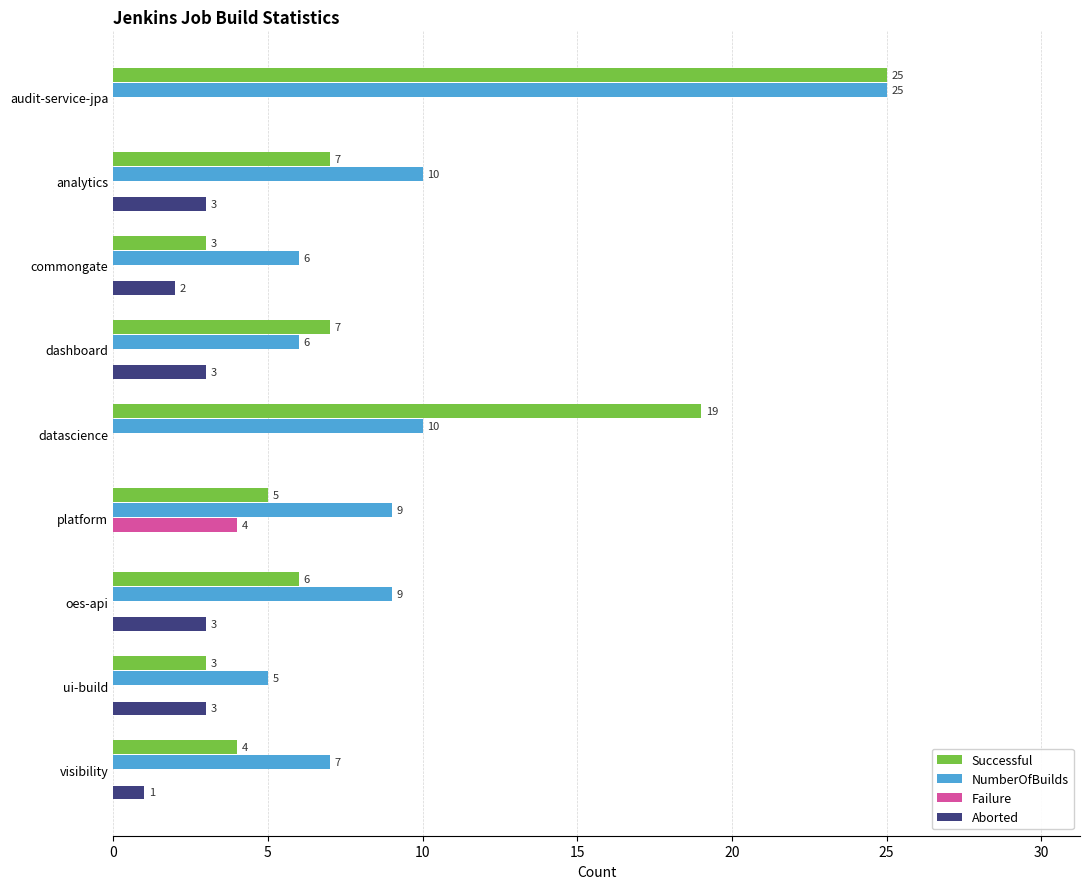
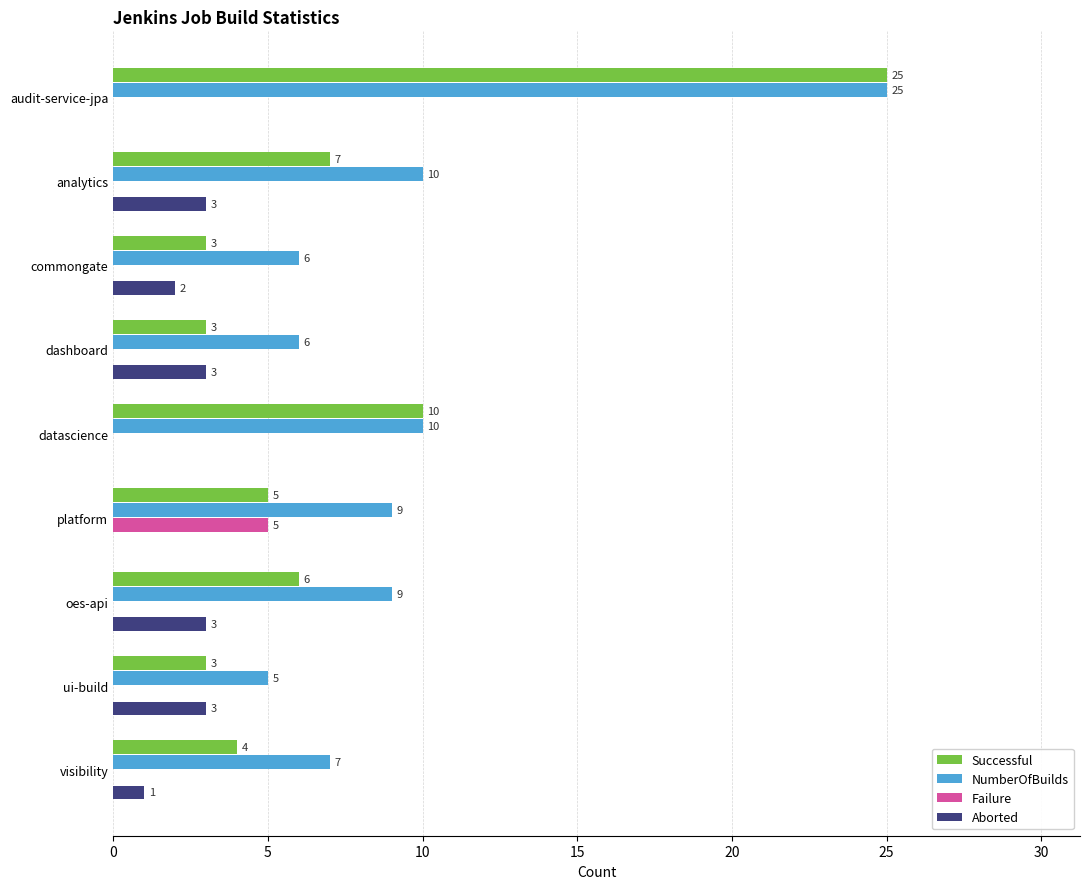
  {
    "Successful": {
      "audit-service-jpa": 25,
      "analytics": 7,
      "commongate": 3,
-     "dashboard": 7,
-     "datascience": 19,
+     "dashboard": 3,
+     "datascience": 10,
      "platform": 5,
      "oes-api": 6,
      "ui-build": 3,
      "visibility": 4
    },
    "NumberOfBuilds": {
      "audit-service-jpa": 25,
      "analytics": 10,
      "commongate": 6,
      "dashboard": 6,
      "datascience": 10,
      "platform": 9,
      "oes-api": 9,
      "ui-build": 5,
      "visibility": 7
    },
    "Failure": {
-     "platform": 4
+     "platform": 5
    },
    "Aborted": {
      "analytics": 3,
      "commongate": 2,
      "dashboard": 3,
      "oes-api": 3,
      "ui-build": 3,
      "visibility": 1
    }
  }
